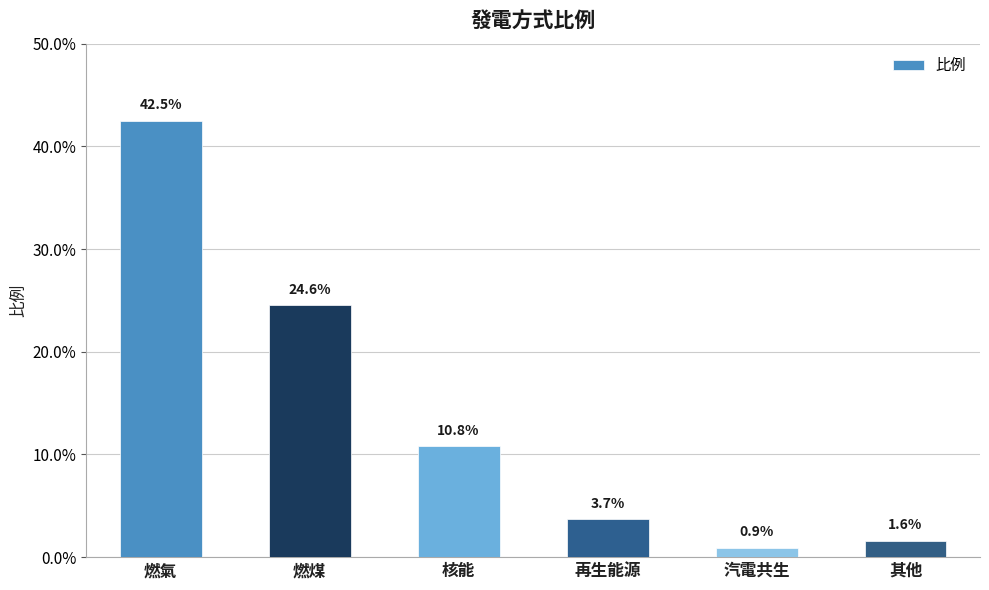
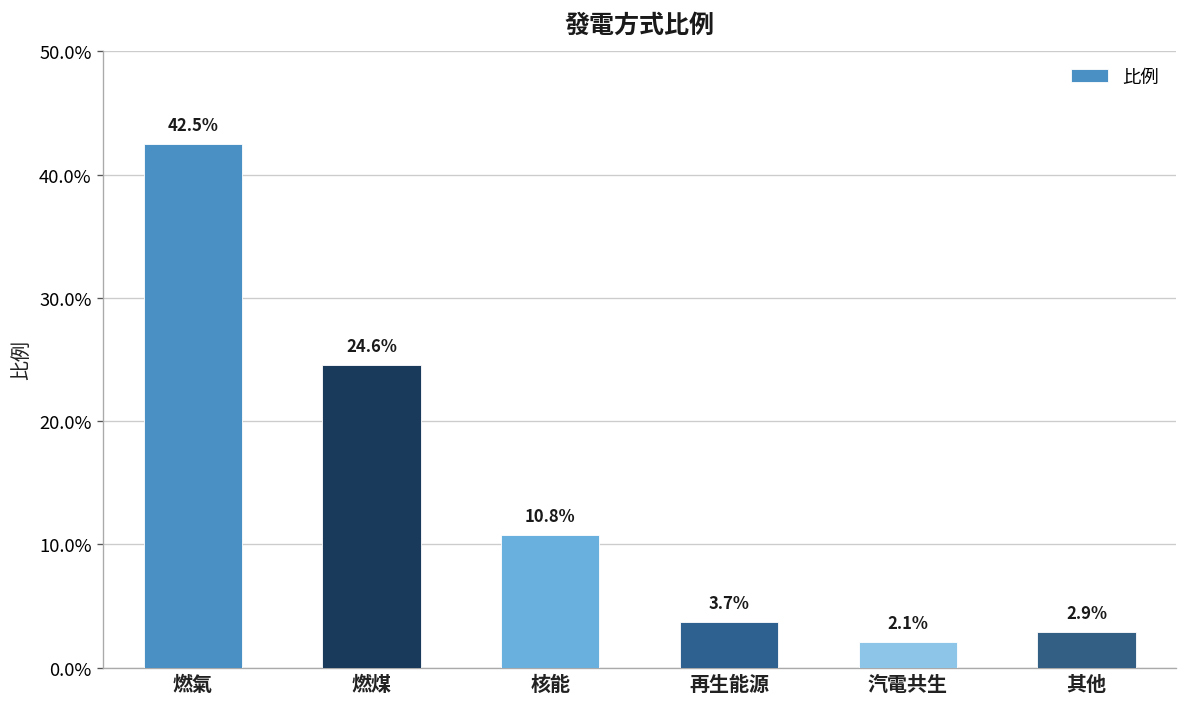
  {
    "燃氣": "42.5%",
    "燃煤": "24.6%",
    "核能": "10.8%",
    "再生能源": "3.7%",
-   "汽電共生": "0.9%",
-   "其他": "1.6%"
+   "汽電共生": "2.1%",
+   "其他": "2.9%"
  }
